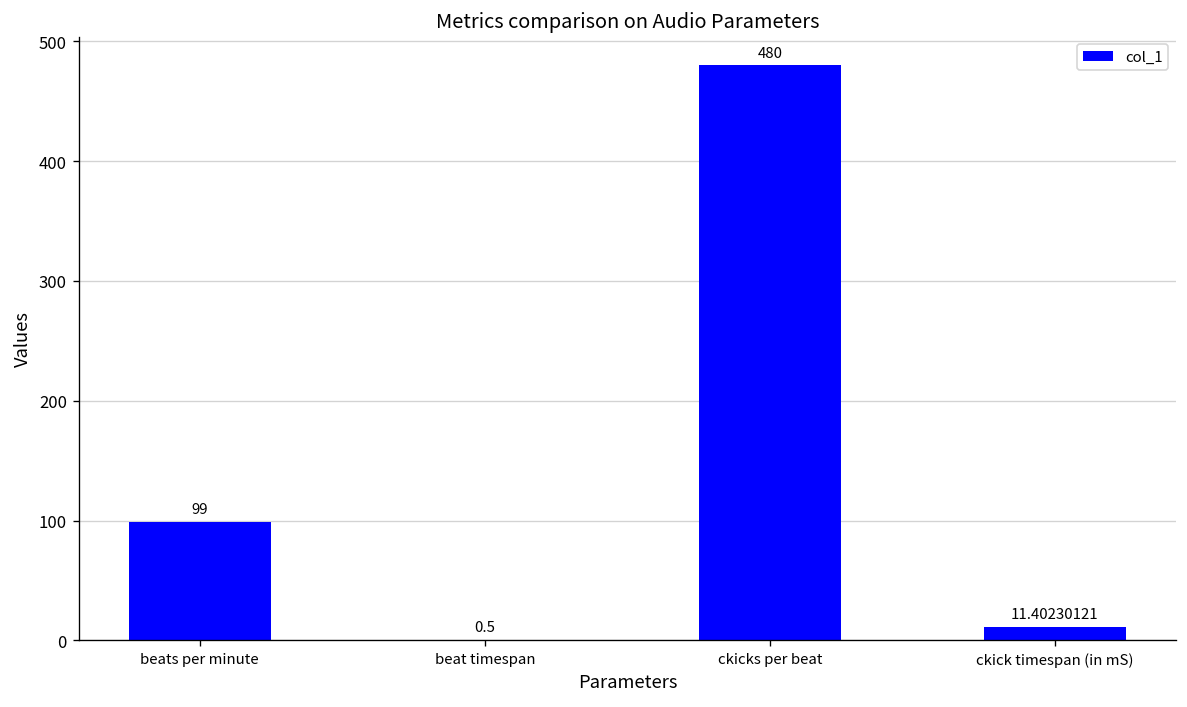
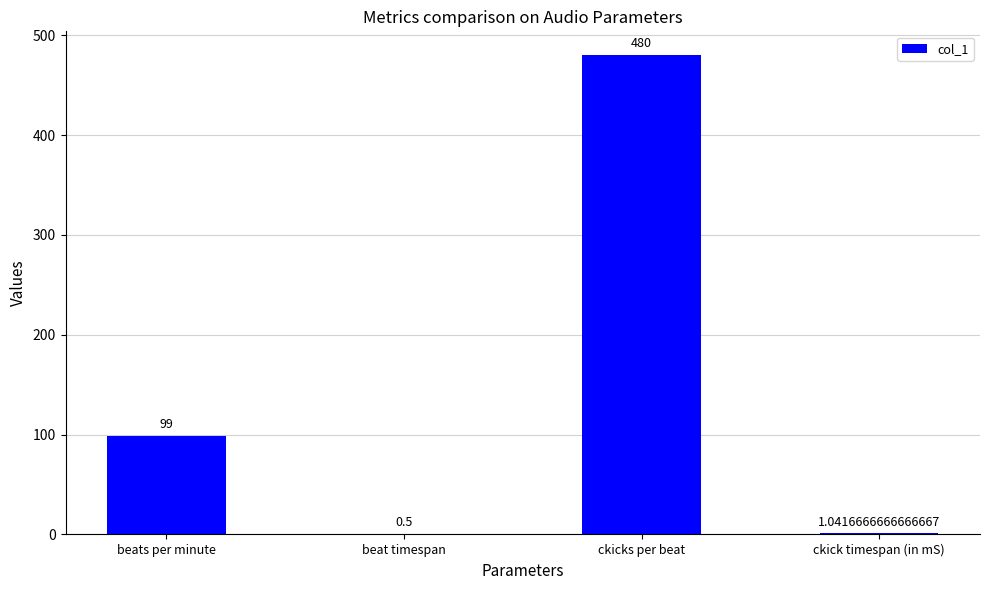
  {
    "beats per minute": 99,
    "beat timespan": 0.5,
    "ckicks per beat": 480,
-   "ckick timespan (in mS)": 11.40230121
+   "ckick timespan (in mS)": 1.0416666666666667
  }
